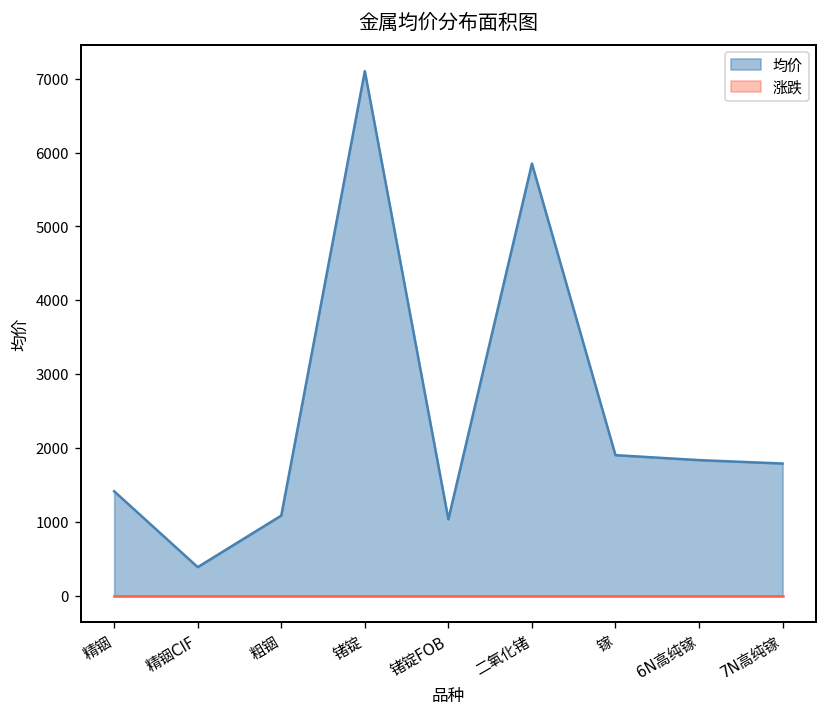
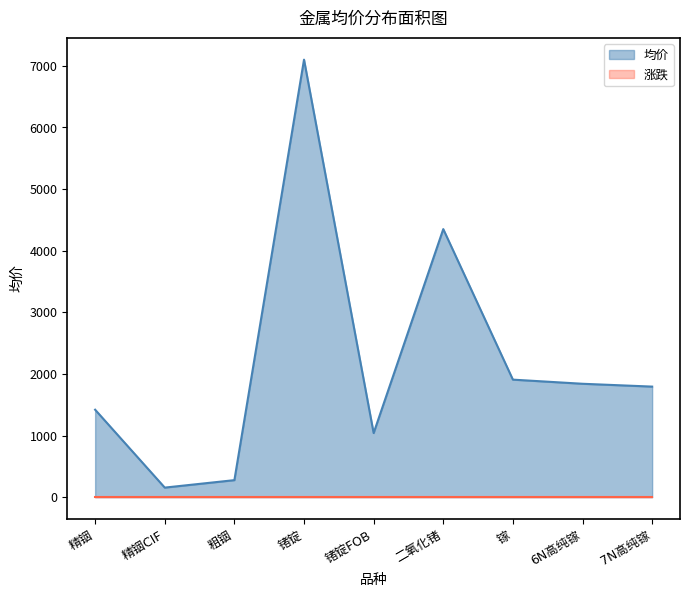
  {
    "均价": {
      "精铟": 1400,
-     "精铟CIF": 400,
-     "粗铟": 1100,
+     "精铟CIF": 200,
+     "粗铟": 300,
      "锗锭": 7100,
      "锗锭FOB": 1000,
-     "二氧化锗": 5900,
+     "二氧化锗": 4400,
      "镓": 1900,
      "6N高纯镓": 1800,
      "7N高纯镓": 1800
    },
    "涨跌": {
      "精铟": 0,
      "精铟CIF": 0,
      "粗铟": 0,
      "锗锭": 0,
      "锗锭FOB": 0,
      "二氧化锗": 0,
      "镓": 0,
      "6N高纯镓": 0,
      "7N高纯镓": 0
    }
  }
